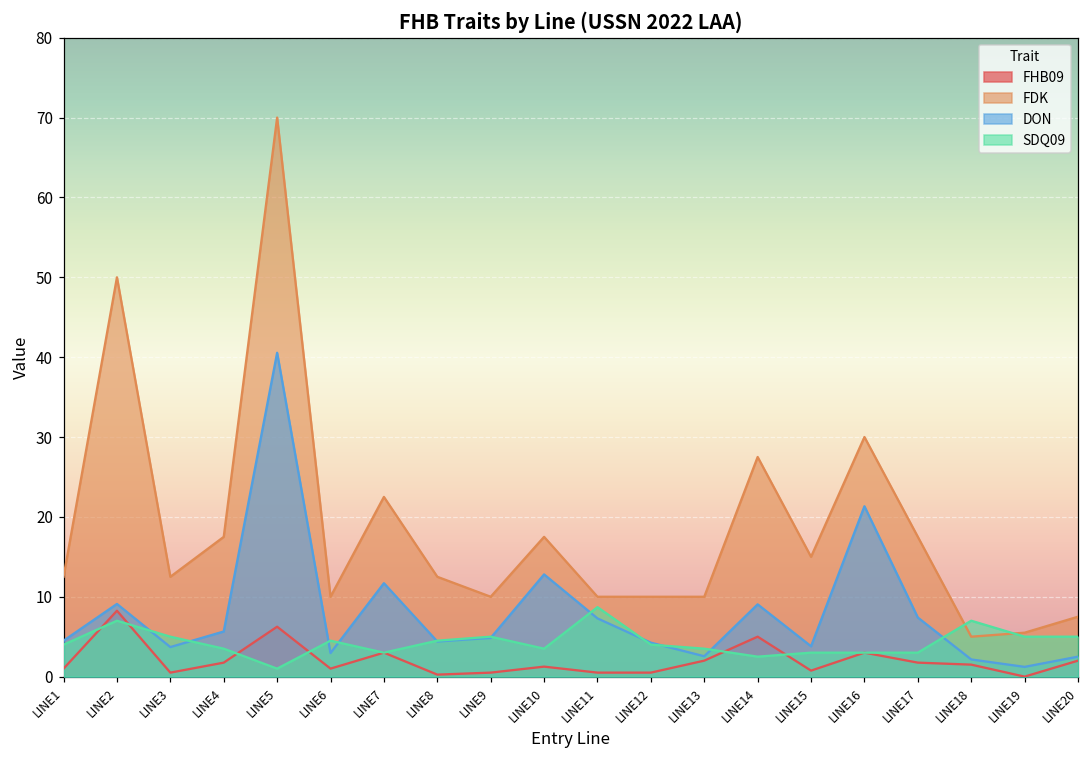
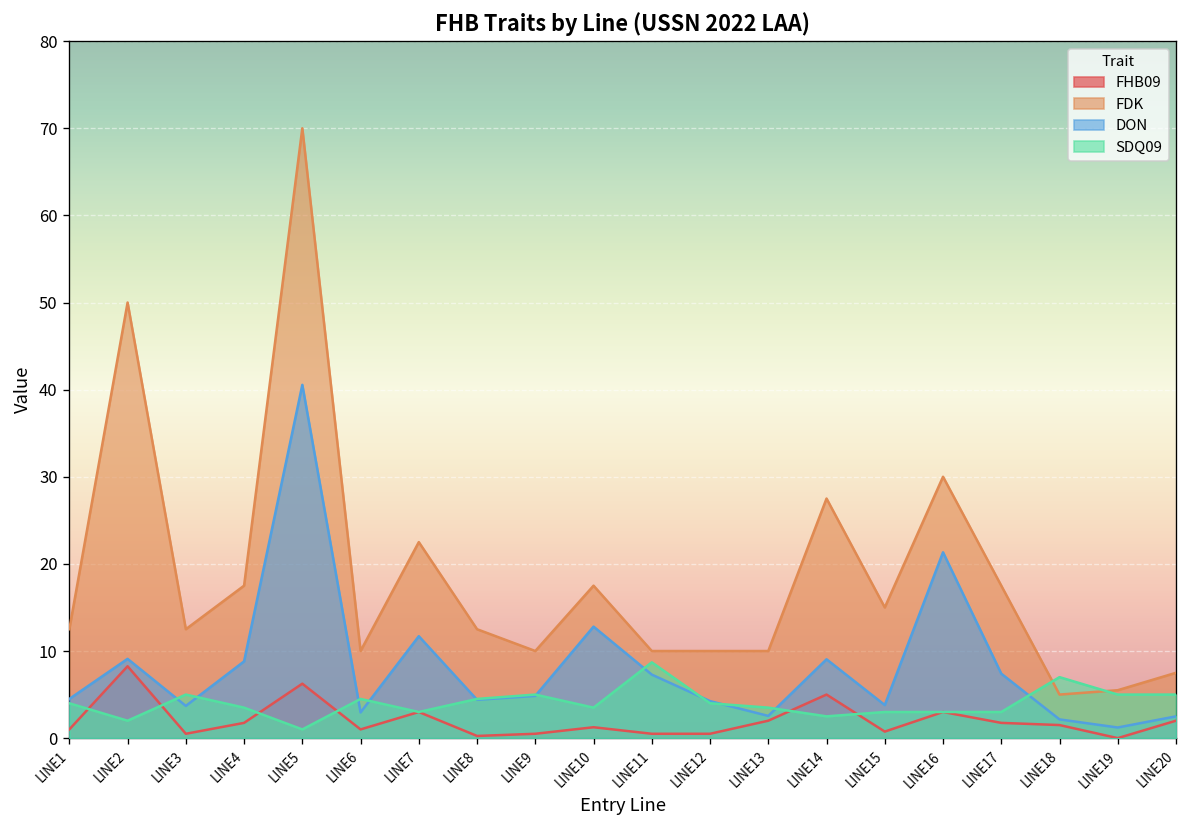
  {
    "DON": {
      "LINE1": 5,
      "LINE2": 9,
      "LINE3": 4,
-     "LINE4": 6,
+     "LINE4": 9,
      "LINE5": 41,
      "LINE6": 3,
      "LINE7": 12,
      "LINE10": 13,
      "LINE11": 7,
      "LINE13": 3,
      "LINE14": 9,
      "LINE15": 4,
      "LINE16": 21,
      "LINE17": 7,
      "LINE18": 2,
      "LINE19": 1,
      "LINE20": 3
    },
    "SDQ09": {
      "LINE1": 4,
-     "LINE2": 7,
+     "LINE2": 2,
      "LINE3": 5,
      "LINE4": 4,
      "LINE5": 1,
      "LINE6": 5,
      "LINE10": 4,
      "LINE11": 9,
      "LINE13": 4,
      "LINE14": 3,
      "LINE15": 3,
      "LINE17": 3,
      "LINE18": 7,
      "LINE19": 5,
      "LINE20": 5
    }
  }
